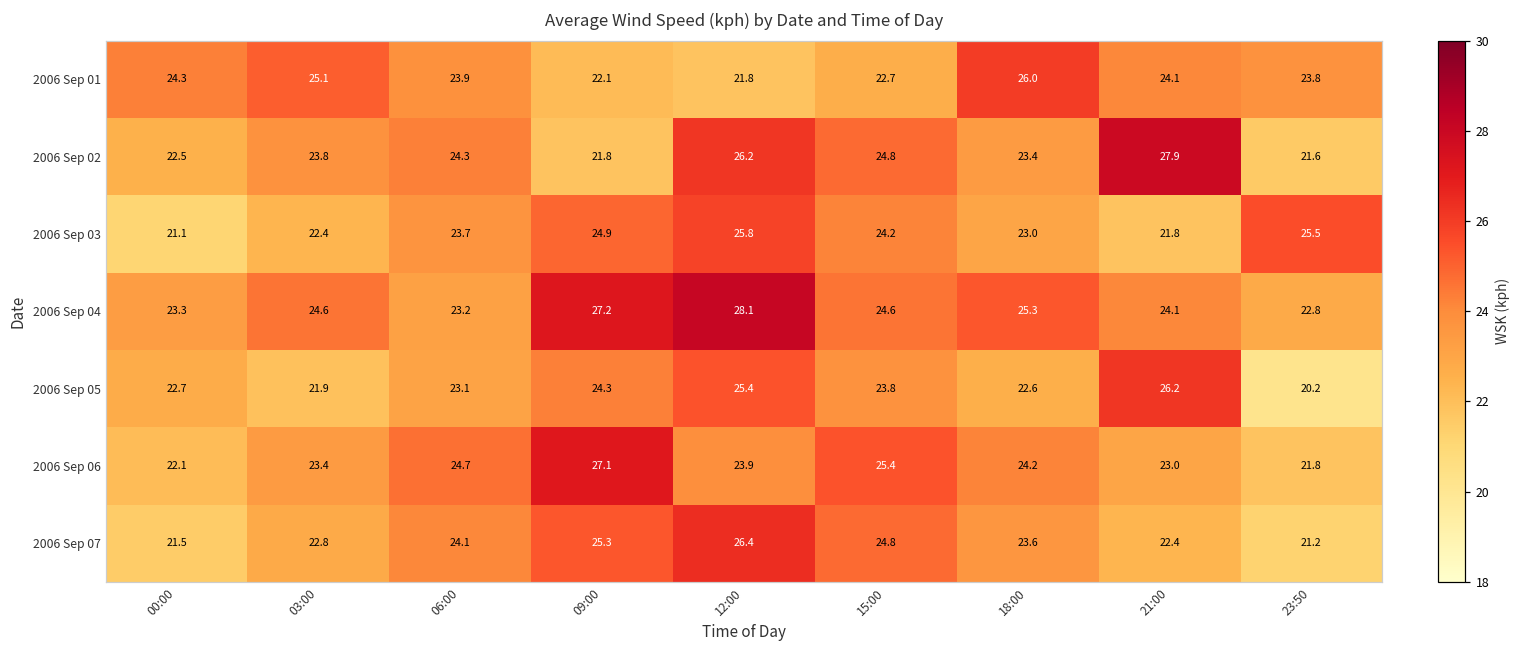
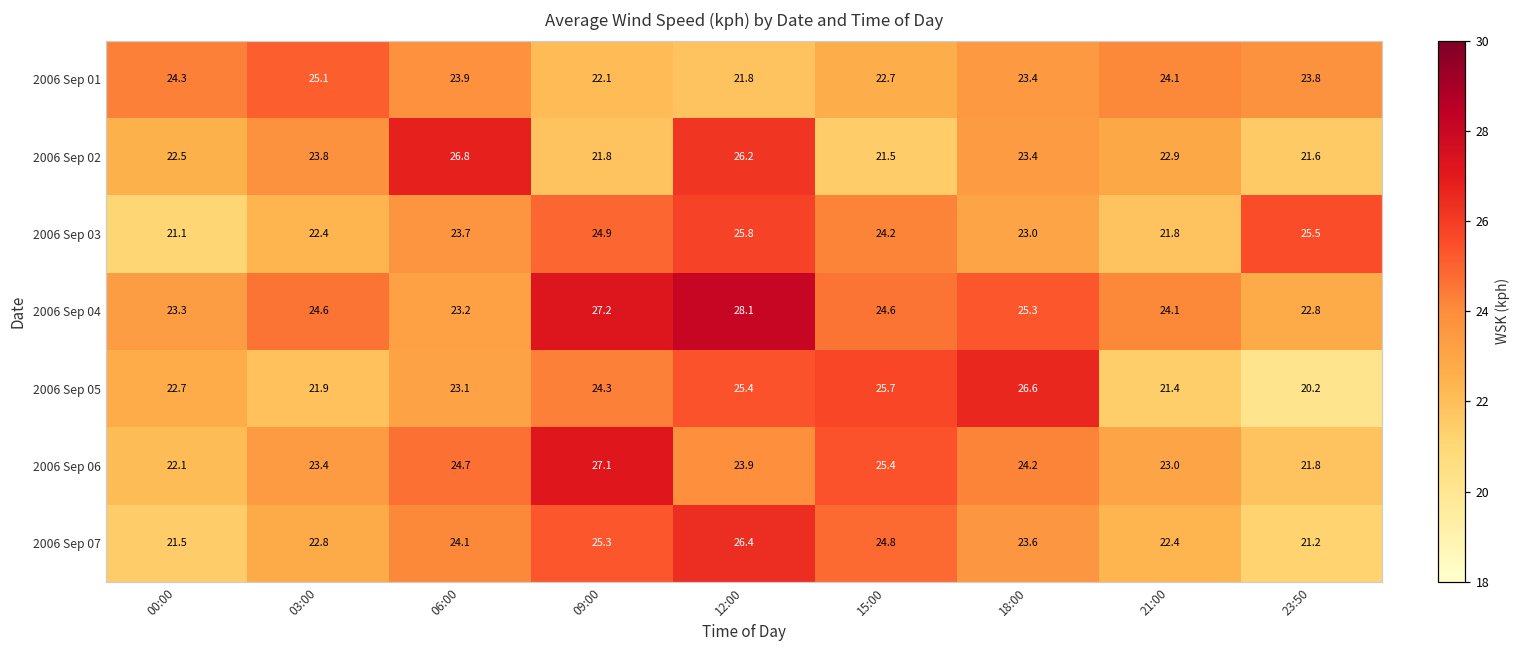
  {
    "2006 Sep 01": {
      "00:00": 24.3,
      "03:00": 25.1,
      "06:00": 23.9,
      "09:00": 22.1,
      "12:00": 21.8,
      "15:00": 22.7,
-     "18:00": 26.0,
+     "18:00": 23.4,
      "21:00": 24.1,
      "23:50": 23.8
    },
    "2006 Sep 02": {
      "00:00": 22.5,
      "03:00": 23.8,
-     "06:00": 24.3,
+     "06:00": 26.8,
      "09:00": 21.8,
      "12:00": 26.2,
-     "15:00": 24.8,
+     "15:00": 21.5,
      "18:00": 23.4,
-     "21:00": 27.9,
+     "21:00": 22.9,
      "23:50": 21.6
    },
    "2006 Sep 03": {
      "00:00": 21.1,
      "03:00": 22.4,
      "06:00": 23.7,
      "09:00": 24.9,
      "12:00": 25.8,
      "15:00": 24.2,
      "18:00": 23.0,
      "21:00": 21.8,
      "23:50": 25.5
    },
    "2006 Sep 04": {
      "00:00": 23.3,
      "03:00": 24.6,
      "06:00": 23.2,
      "09:00": 27.2,
      "12:00": 28.1,
      "15:00": 24.6,
      "18:00": 25.3,
      "21:00": 24.1,
      "23:50": 22.8
    },
    "2006 Sep 05": {
      "00:00": 22.7,
      "03:00": 21.9,
      "06:00": 23.1,
      "09:00": 24.3,
      "12:00": 25.4,
-     "15:00": 23.8,
-     "18:00": 22.6,
-     "21:00": 26.2,
+     "15:00": 25.7,
+     "18:00": 26.6,
+     "21:00": 21.4,
      "23:50": 20.2
    },
    "2006 Sep 06": {
      "00:00": 22.1,
      "03:00": 23.4,
      "06:00": 24.7,
      "09:00": 27.1,
      "12:00": 23.9,
      "15:00": 25.4,
      "18:00": 24.2,
      "21:00": 23.0,
      "23:50": 21.8
    },
    "2006 Sep 07": {
      "00:00": 21.5,
      "03:00": 22.8,
      "06:00": 24.1,
      "09:00": 25.3,
      "12:00": 26.4,
      "15:00": 24.8,
      "18:00": 23.6,
      "21:00": 22.4,
      "23:50": 21.2
    }
  }
